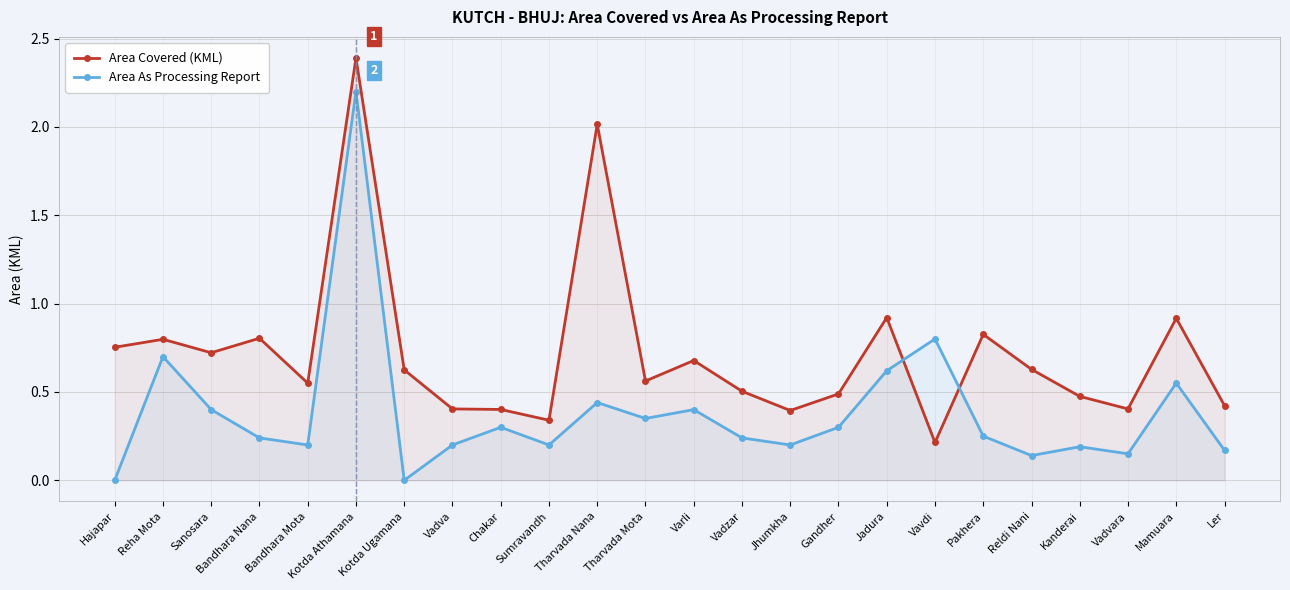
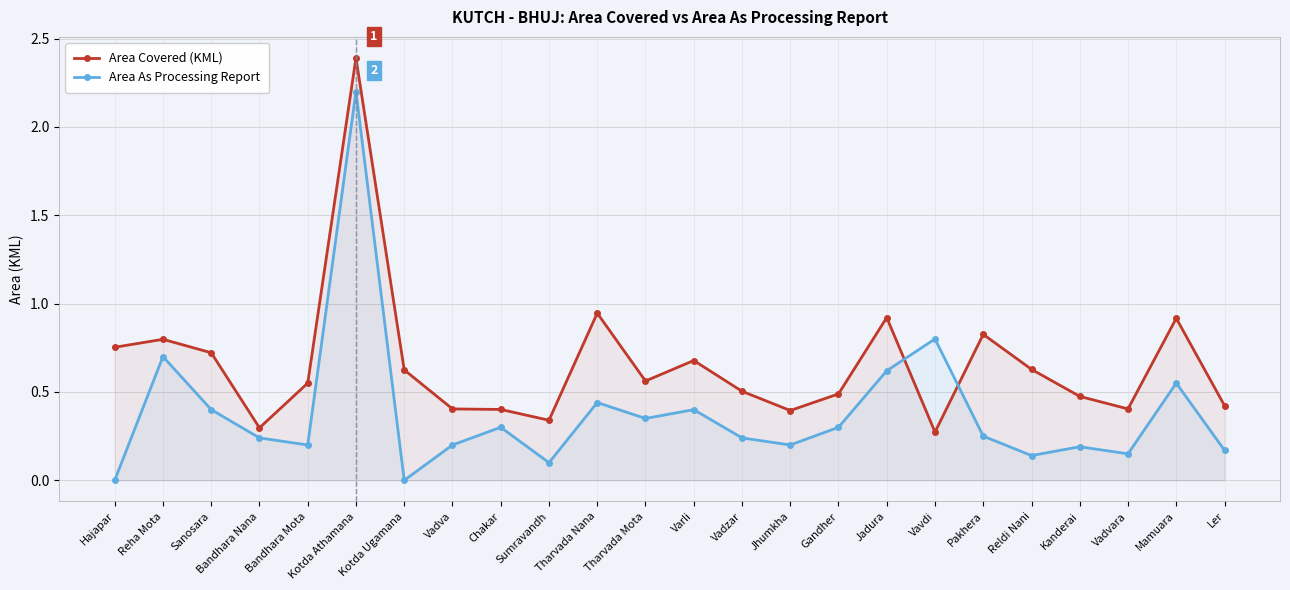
  {
    "Area Covered (KML)": {
      "Hajapar": 0.75,
      "Reha Mota": 0.80,
      "Sanosara": 0.72,
-     "Bandhara Nana": 0.80,
+     "Bandhara Nana": 0.30,
      "Bandhara Mota": 0.55,
      "Kotda Ugamana": 0.63,
      "Vadva": 0.40,
      "Chakar": 0.40,
      "Sumravandh": 0.34,
-     "Tharvada Nana": 2.02,
+     "Tharvada Nana": 0.95,
      "Tharvada Mota": 0.56,
      "Varli": 0.68,
      "Vadzar": 0.50,
      "Jhumkha": 0.40,
      "Gandher": 0.49,
      "Jadura": 0.92,
-     "Vavdi": 0.21,
+     "Vavdi": 0.27,
      "Pakhera": 0.83,
      "Reldi Nani": 0.63,
      "Kanderai": 0.48,
      "Vadvara": 0.40,
      "Mamuara": 0.92,
      "Ler": 0.42
    },
    "Area As Processing Report": {
      "Hajapar": 0.0,
      "Reha Mota": 0.7,
      "Sanosara": 0.4,
      "Bandhara Nana": 0.24,
      "Bandhara Mota": 0.2,
      "Kotda Ugamana": 0.0,
      "Vadva": 0.2,
      "Chakar": 0.3,
-     "Sumravandh": 0.2,
+     "Sumravandh": 0.1,
      "Tharvada Nana": 0.44,
      "Tharvada Mota": 0.35,
      "Varli": 0.4,
      "Vadzar": 0.24,
      "Jhumkha": 0.2,
      "Gandher": 0.3,
      "Jadura": 0.62,
      "Vavdi": 0.8,
      "Pakhera": 0.25,
      "Reldi Nani": 0.14,
      "Kanderai": 0.2,
      "Vadvara": 0.15,
      "Mamuara": 0.55,
      "Ler": 0.17
    }
  }
